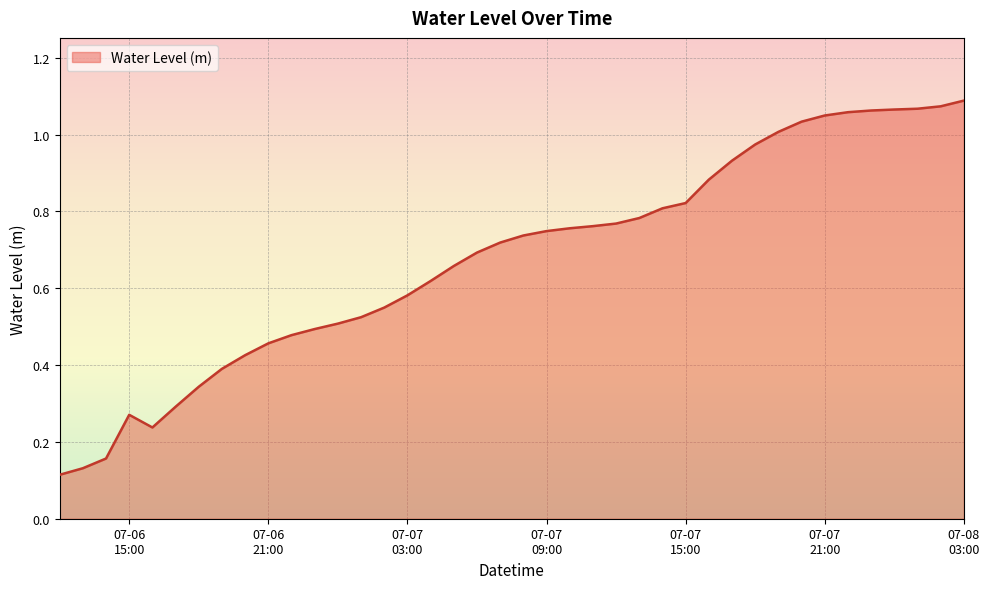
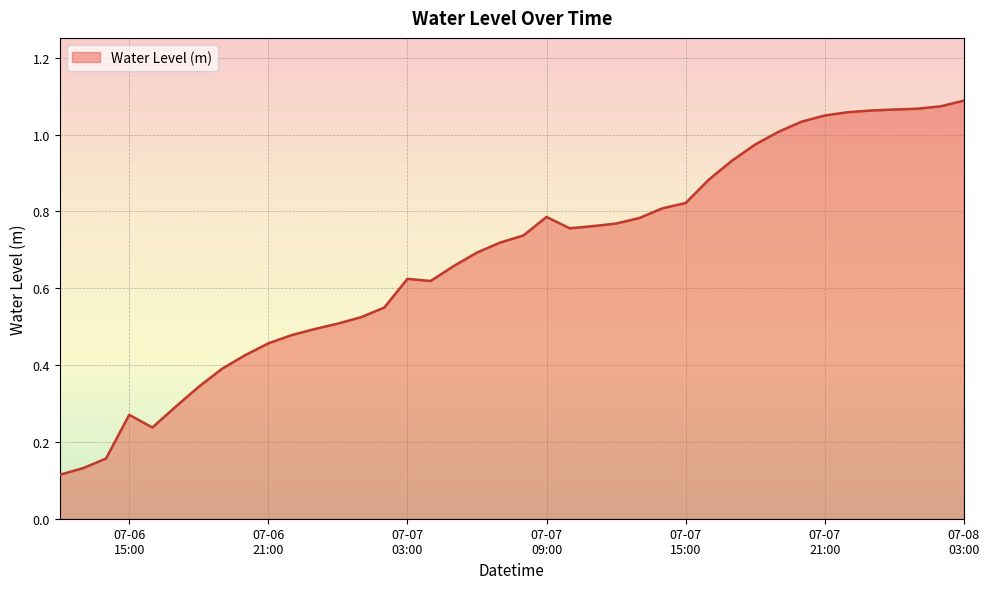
  {
    "07-06 15:00": 0.27,
    "07-06 21:00": 0.46,
-   "07-07 03:00": 0.58,
-   "07-07 09:00": 0.75,
+   "07-07 03:00": 0.62,
+   "07-07 09:00": 0.79,
    "07-07 15:00": 0.82,
    "07-07 21:00": 1.05,
    "07-08 03:00": 1.09
  }
